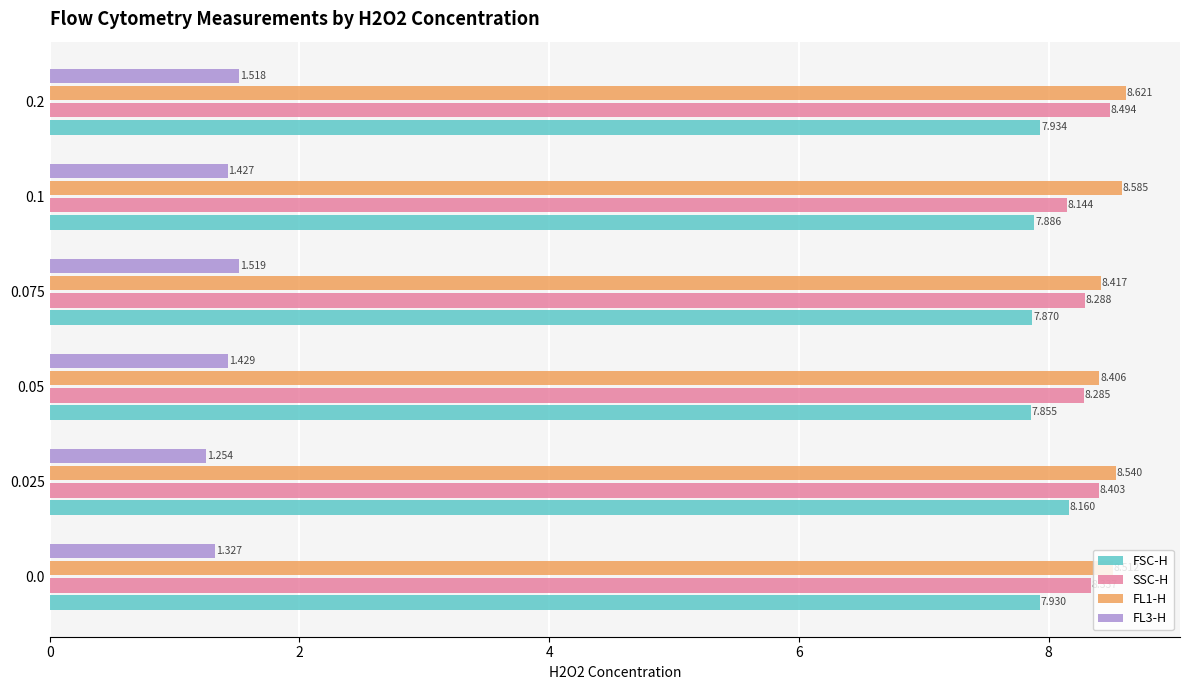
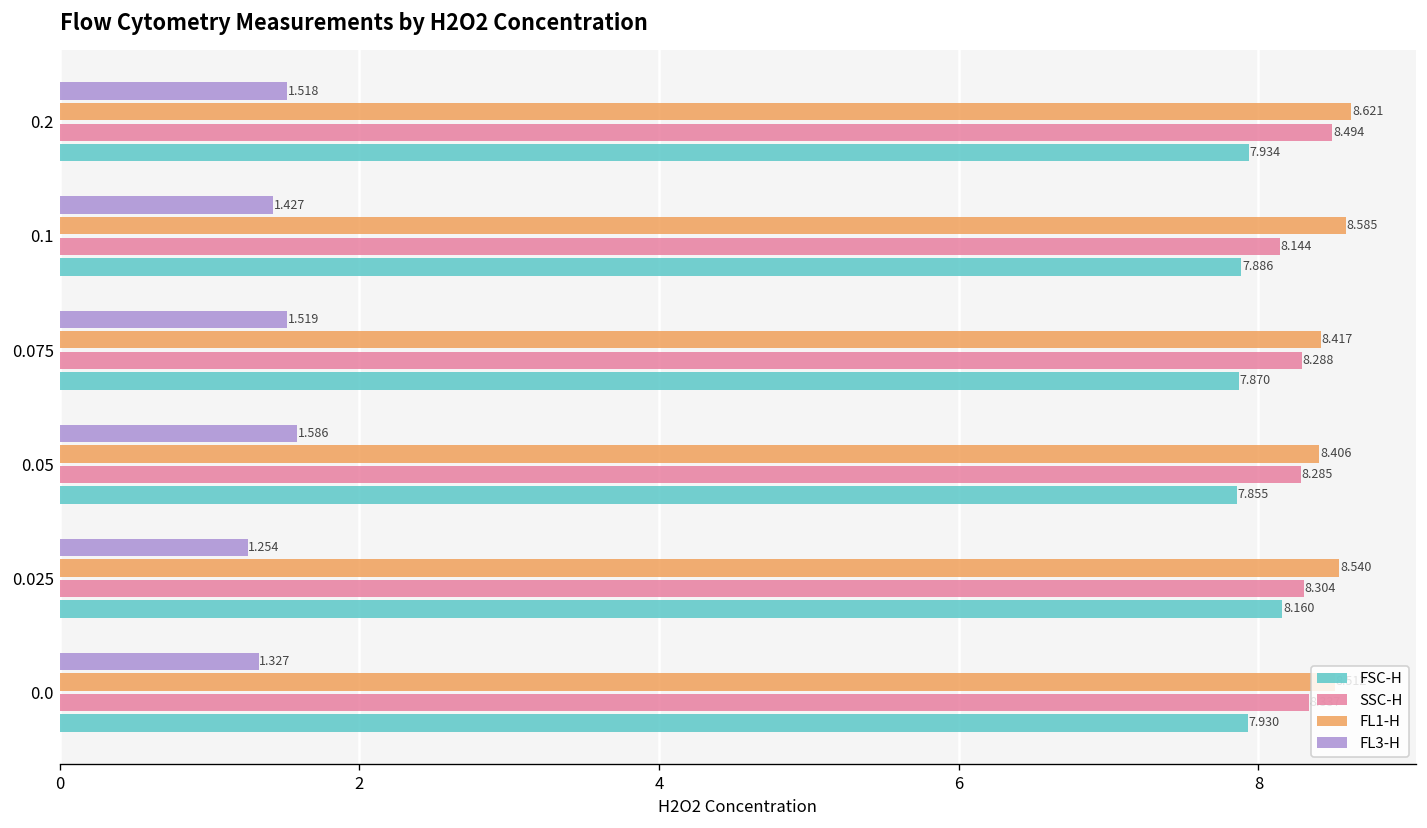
  {
    "FSC-H": {
      "0.2": 7.934,
      "0.1": 7.886,
      "0.075": 7.870,
      "0.05": 7.855,
      "0.025": 8.160,
      "0.0": 7.930
    },
    "SSC-H": {
      "0.2": 8.494,
      "0.1": 8.144,
      "0.075": 8.288,
      "0.05": 8.285,
-     "0.025": 8.403
+     "0.025": 8.304
    },
    "FL1-H": {
      "0.2": 8.621,
      "0.1": 8.585,
      "0.075": 8.417,
      "0.05": 8.406,
      "0.025": 8.540
    },
    "FL3-H": {
      "0.2": 1.518,
      "0.1": 1.427,
      "0.075": 1.519,
-     "0.05": 1.429,
+     "0.05": 1.586,
      "0.025": 1.254,
      "0.0": 1.327
    }
  }
